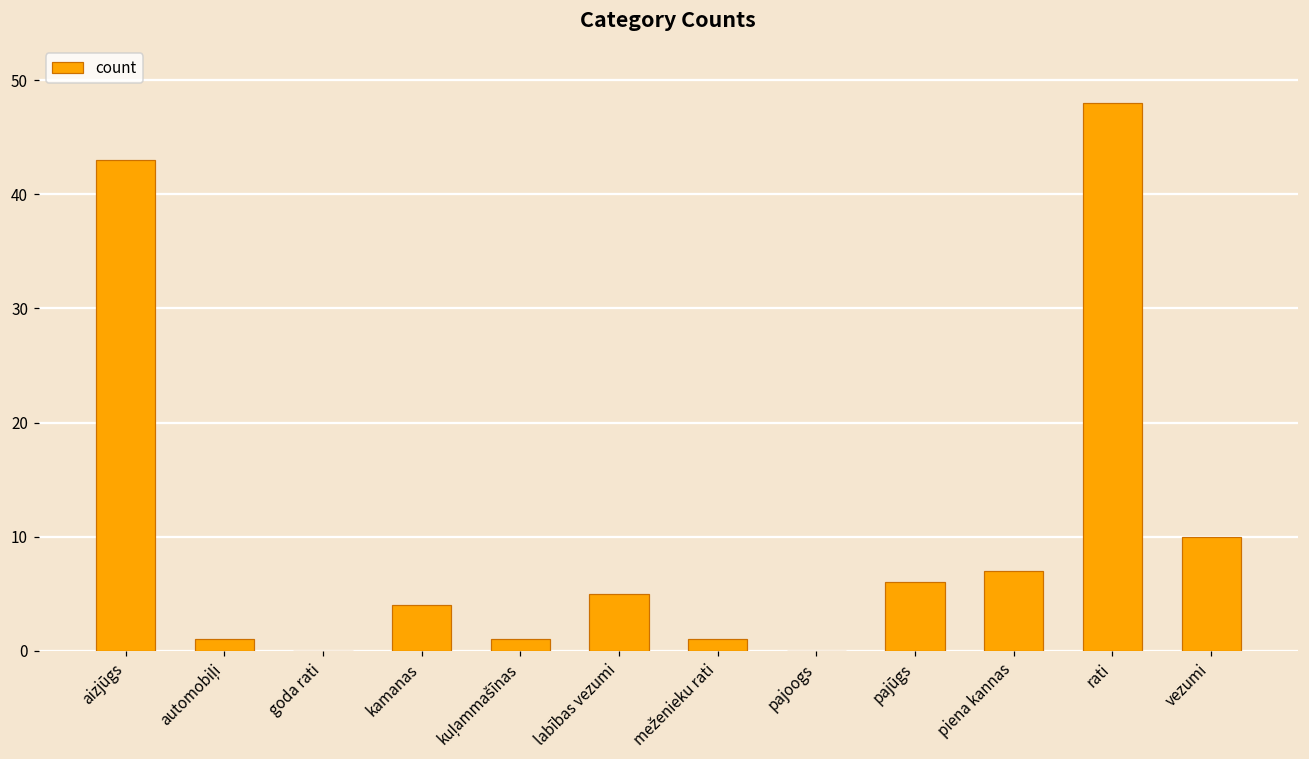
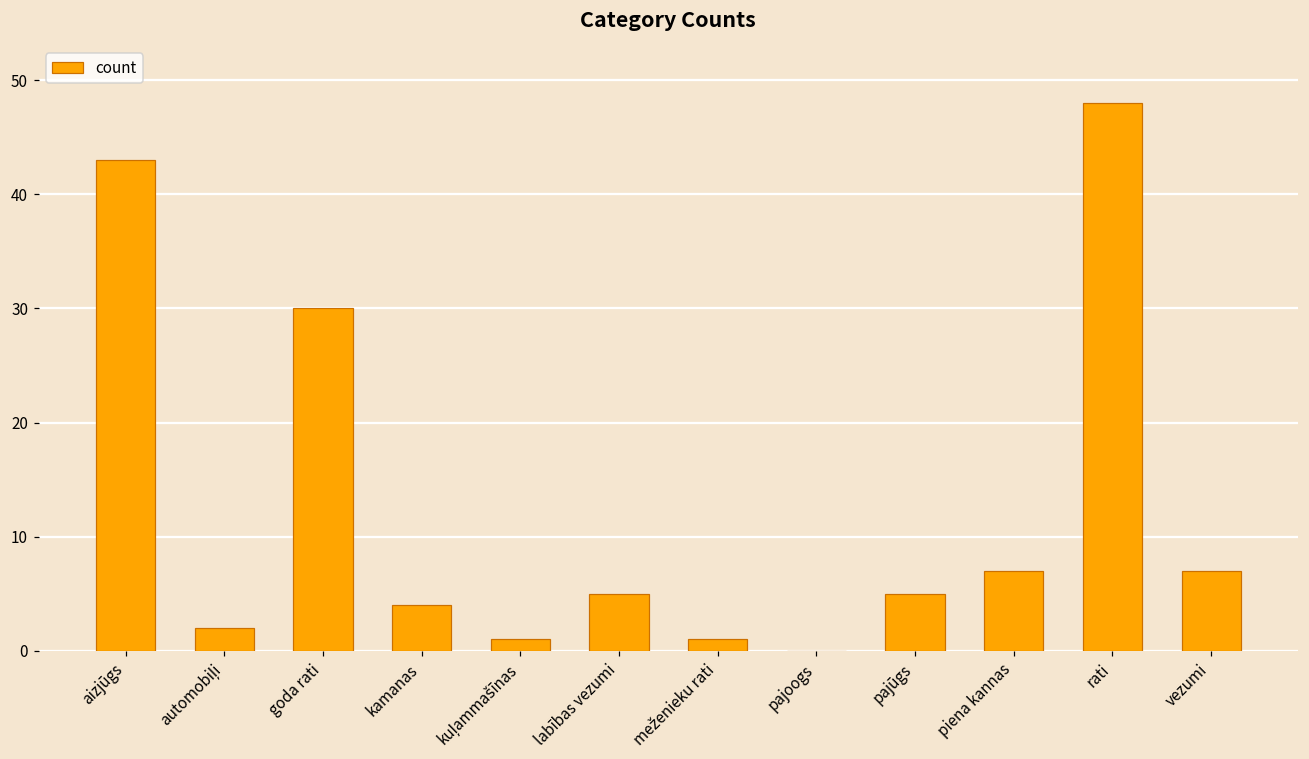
  {
    "aizjūgs": 43,
-   "automobiļi": 1,
-   "goda rati": 0,
+   "automobiļi": 2,
+   "goda rati": 30,
    "kamanas": 4,
    "kuļammašīnas": 1,
    "labības vezumi": 5,
    "meženieku rati": 1,
    "pajoogs": 0,
-   "pajūgs": 6,
+   "pajūgs": 5,
    "piena kannas": 7,
    "rati": 48,
-   "vezumi": 10
+   "vezumi": 7
  }
